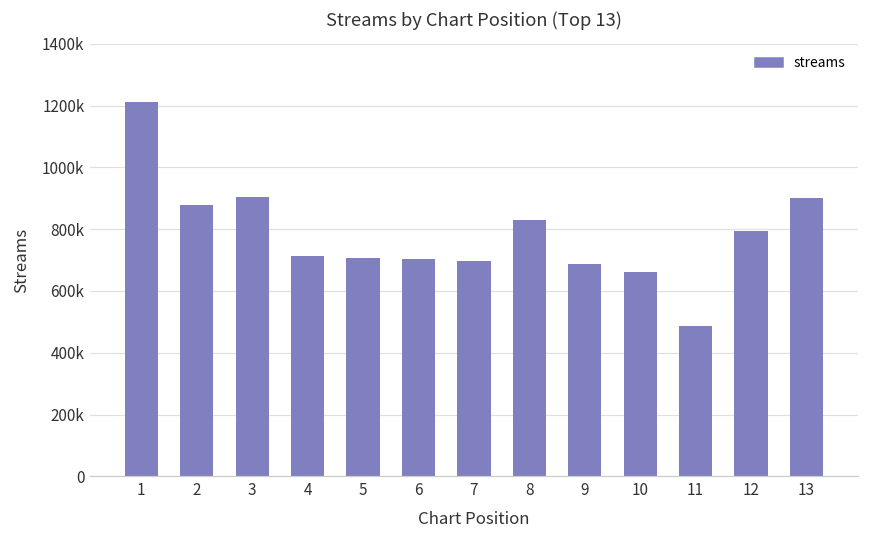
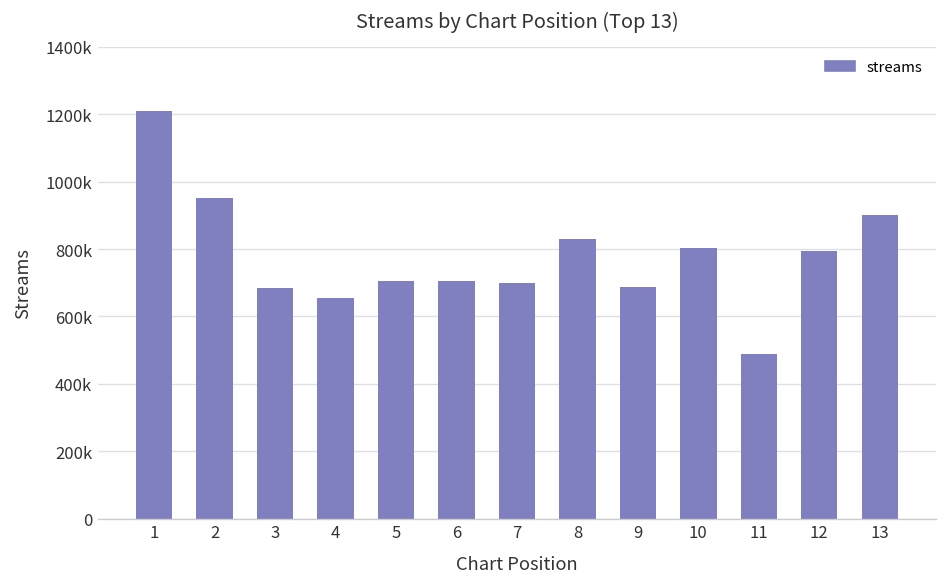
  {
    "1": 1210000,
-   "2": 880000,
-   "3": 910000,
-   "4": 710000,
+   "2": 950000,
+   "3": 680000,
+   "4": 660000,
    "5": 710000,
    "6": 700000,
    "7": 700000,
    "8": 830000,
    "9": 690000,
-   "10": 660000,
+   "10": 800000,
    "11": 490000,
    "12": 790000,
    "13": 900000
  }
